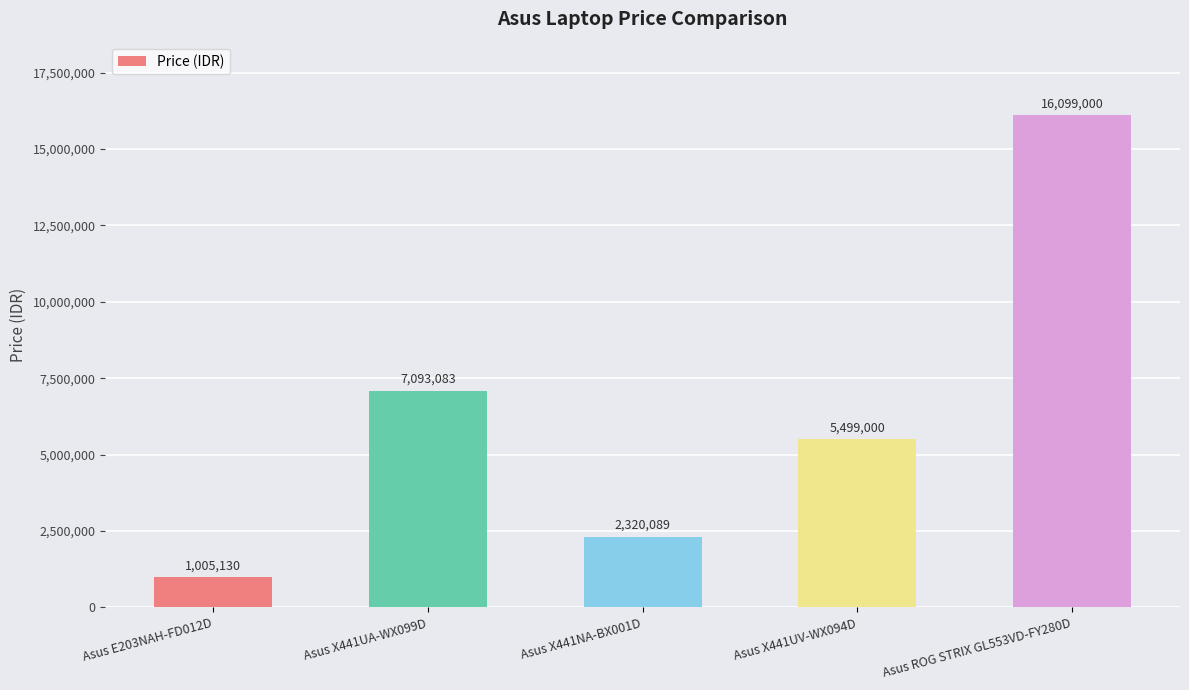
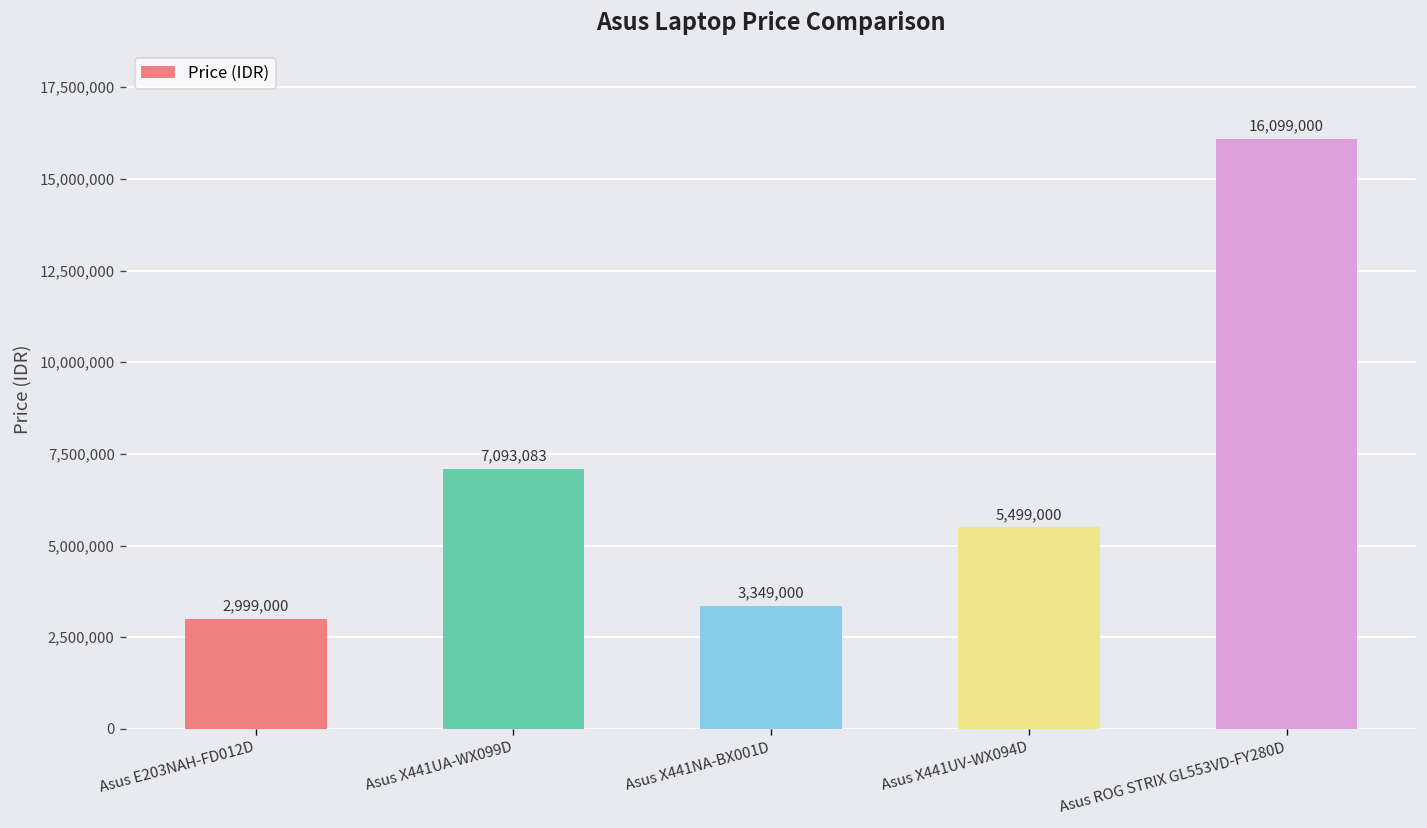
  {
-   "Asus E203NAH-FD012D": "1,005,130",
+   "Asus E203NAH-FD012D": "2,999,000",
    "Asus X441UA-WX099D": "7,093,083",
-   "Asus X441NA-BX001D": "2,320,089",
+   "Asus X441NA-BX001D": "3,349,000",
    "Asus X441UV-WX094D": "5,499,000",
    "Asus ROG STRIX GL553VD-FY280D": "16,099,000"
  }
